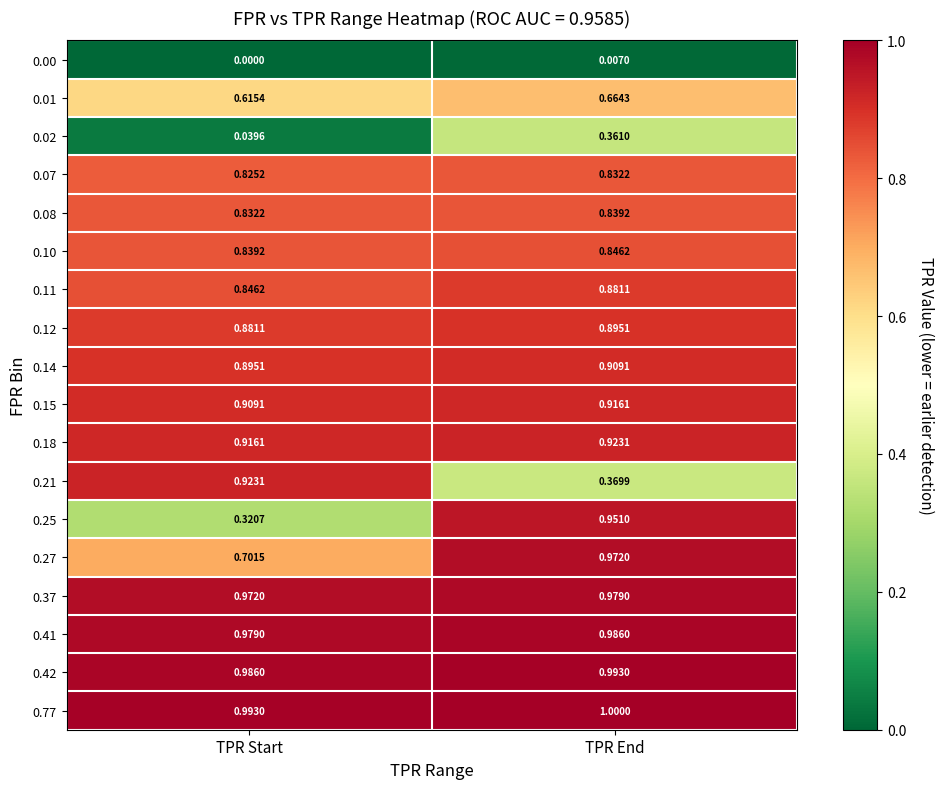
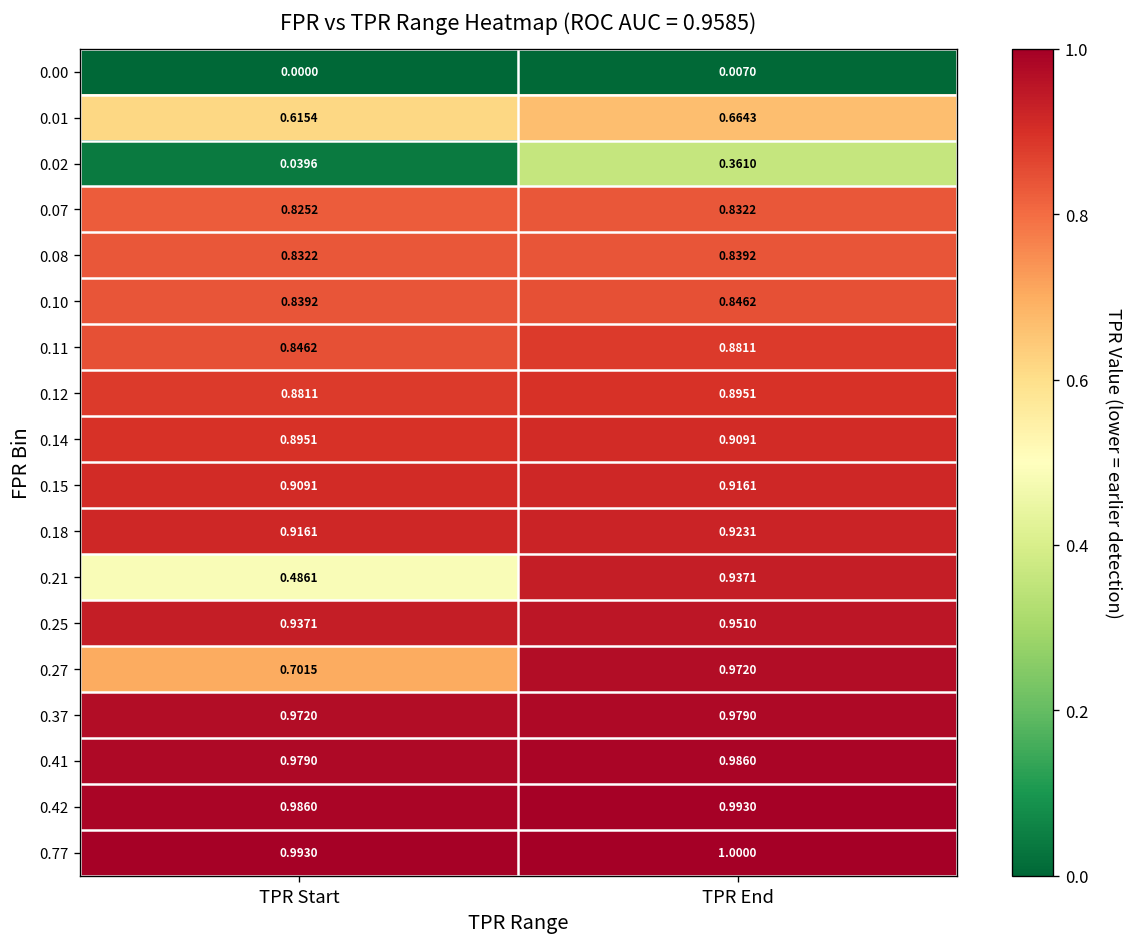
  {
    "0.00": {
      "TPR Start": 0.0000,
      "TPR End": 0.0070
    },
    "0.01": {
      "TPR Start": 0.6154,
      "TPR End": 0.6643
    },
    "0.02": {
      "TPR Start": 0.0396,
      "TPR End": 0.3610
    },
    "0.07": {
      "TPR Start": 0.8252,
      "TPR End": 0.8322
    },
    "0.08": {
      "TPR Start": 0.8322,
      "TPR End": 0.8392
    },
    "0.10": {
      "TPR Start": 0.8392,
      "TPR End": 0.8462
    },
    "0.11": {
      "TPR Start": 0.8462,
      "TPR End": 0.8811
    },
    "0.12": {
      "TPR Start": 0.8811,
      "TPR End": 0.8951
    },
    "0.14": {
      "TPR Start": 0.8951,
      "TPR End": 0.9091
    },
    "0.15": {
      "TPR Start": 0.9091,
      "TPR End": 0.9161
    },
    "0.18": {
      "TPR Start": 0.9161,
      "TPR End": 0.9231
    },
    "0.21": {
-     "TPR Start": 0.9231,
-     "TPR End": 0.3699
+     "TPR Start": 0.4861,
+     "TPR End": 0.9371
    },
    "0.25": {
-     "TPR Start": 0.3207,
+     "TPR Start": 0.9371,
      "TPR End": 0.9510
    },
    "0.27": {
      "TPR Start": 0.7015,
      "TPR End": 0.9720
    },
    "0.37": {
      "TPR Start": 0.9720,
      "TPR End": 0.9790
    },
    "0.41": {
      "TPR Start": 0.9790,
      "TPR End": 0.9860
    },
    "0.42": {
      "TPR Start": 0.9860,
      "TPR End": 0.9930
    },
    "0.77": {
      "TPR Start": 0.9930,
      "TPR End": 1.0000
    }
  }
